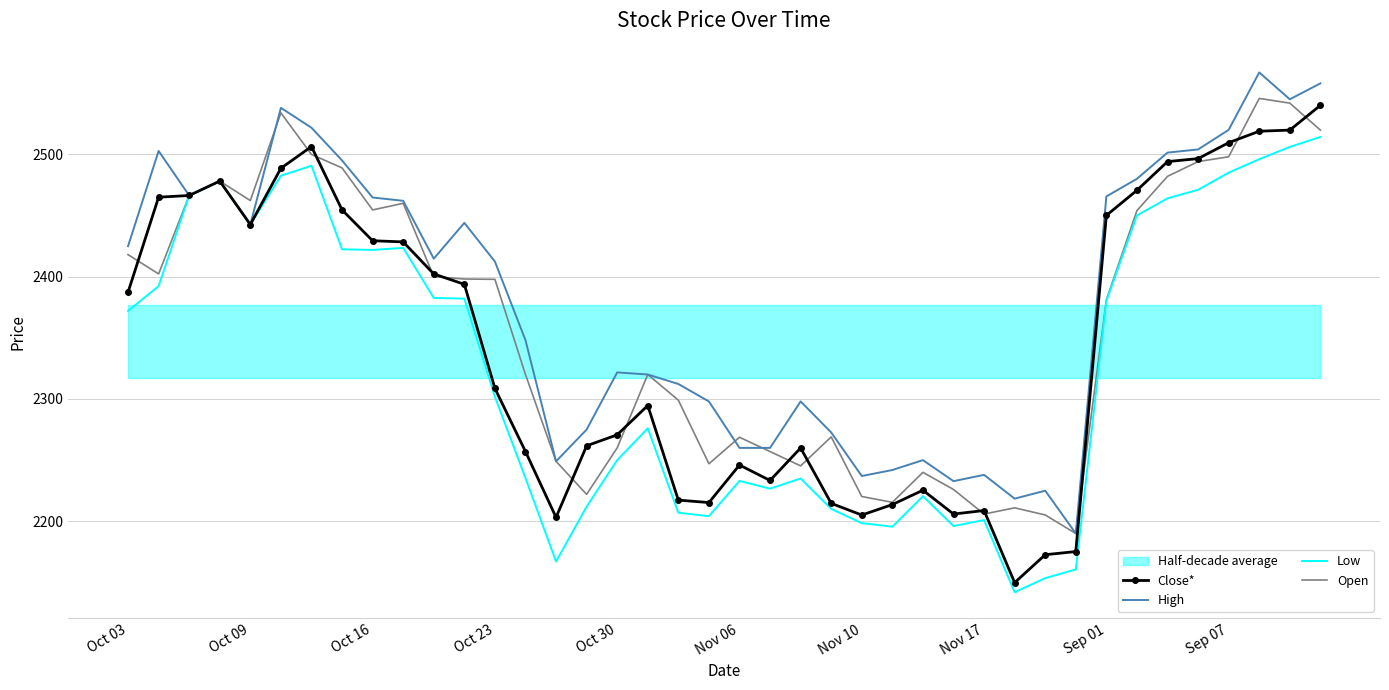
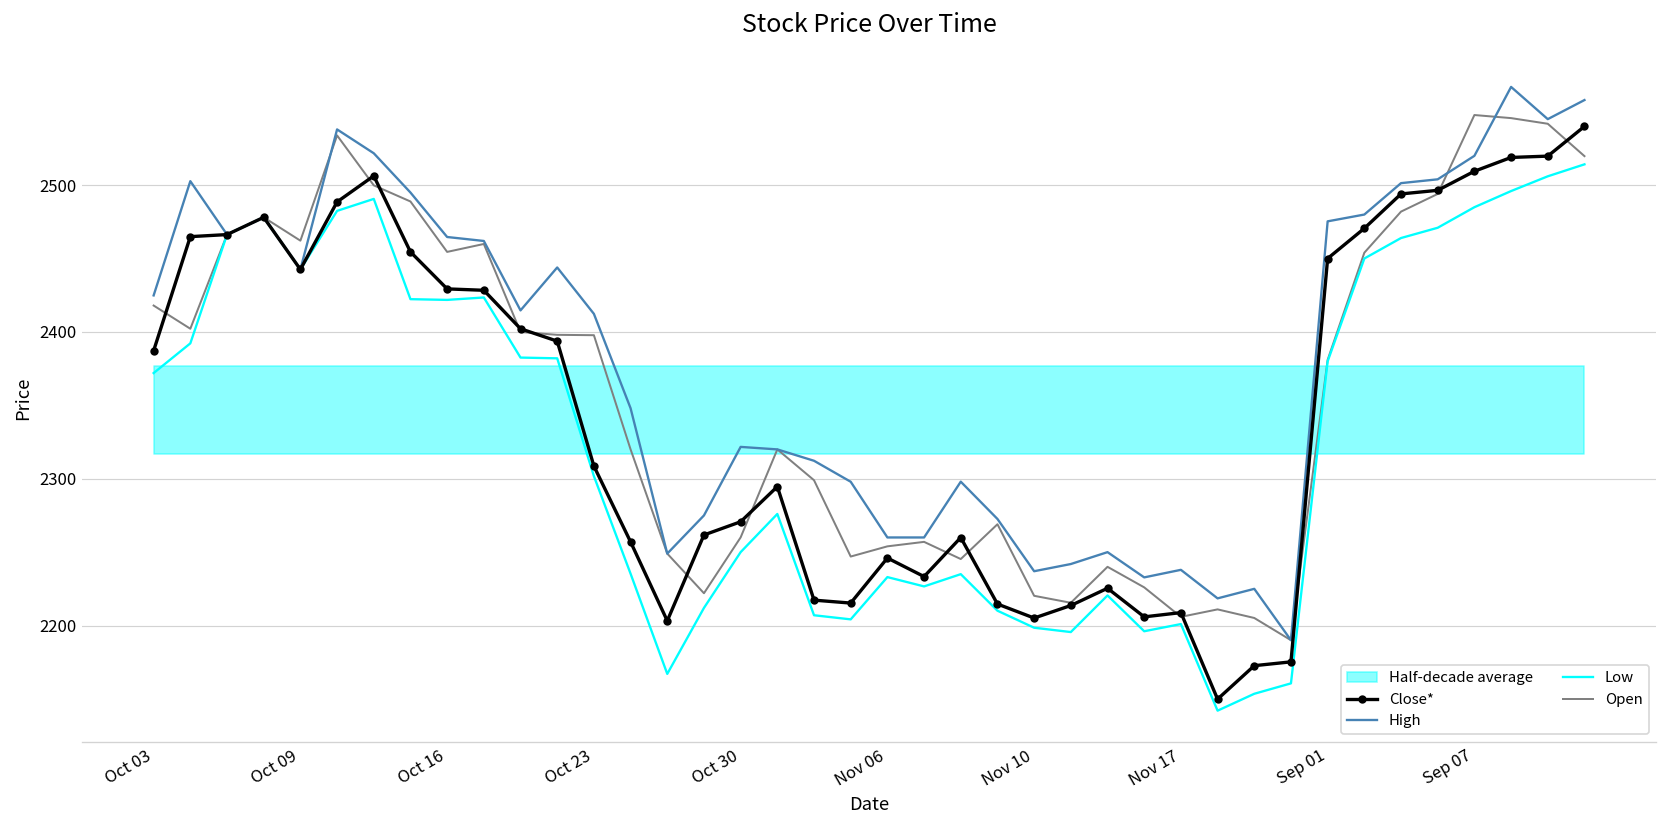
  {
    "Close*": {
      "Oct 03": 2387,
      "Oct 16": 2429,
      "Oct 23": 2309,
      "Oct 30": 2271,
      "Nov 06": 2246,
      "Nov 10": 2205,
      "Nov 17": 2209,
      "Sep 01": 2450,
      "Sep 07": 2510
    },
    "High": {
      "Oct 03": 2425,
      "Oct 16": 2465,
      "Oct 23": 2412,
      "Oct 30": 2322,
      "Nov 06": 2260,
      "Nov 10": 2237,
      "Nov 17": 2238,
-     "Sep 01": 2466,
+     "Sep 01": 2475,
      "Sep 07": 2520
    },
    "Open": {
      "Oct 03": 2418,
      "Oct 09": 2462,
      "Oct 16": 2455,
      "Oct 23": 2398,
      "Oct 30": 2260,
-     "Nov 06": 2269,
+     "Nov 06": 2254,
      "Nov 10": 2220,
      "Nov 17": 2206,
-     "Sep 07": 2498
+     "Sep 07": 2548
    }
  }
